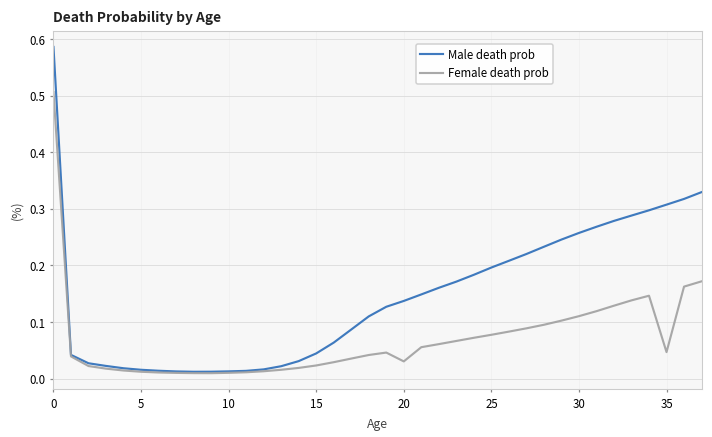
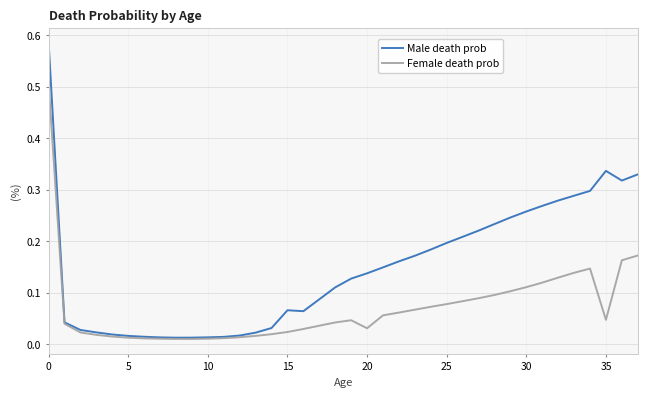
  {
    "Male death prob": {
      "0": 0.59,
-     "15": 0.04,
+     "15": 0.07,
      "20": 0.14,
      "25": 0.20,
      "30": 0.26,
-     "35": 0.31
+     "35": 0.34
    },
    "Female death prob": {
      "0": 0.51,
      "15": 0.02,
      "20": 0.03,
      "25": 0.08,
      "30": 0.11,
      "35": 0.05
    }
  }
